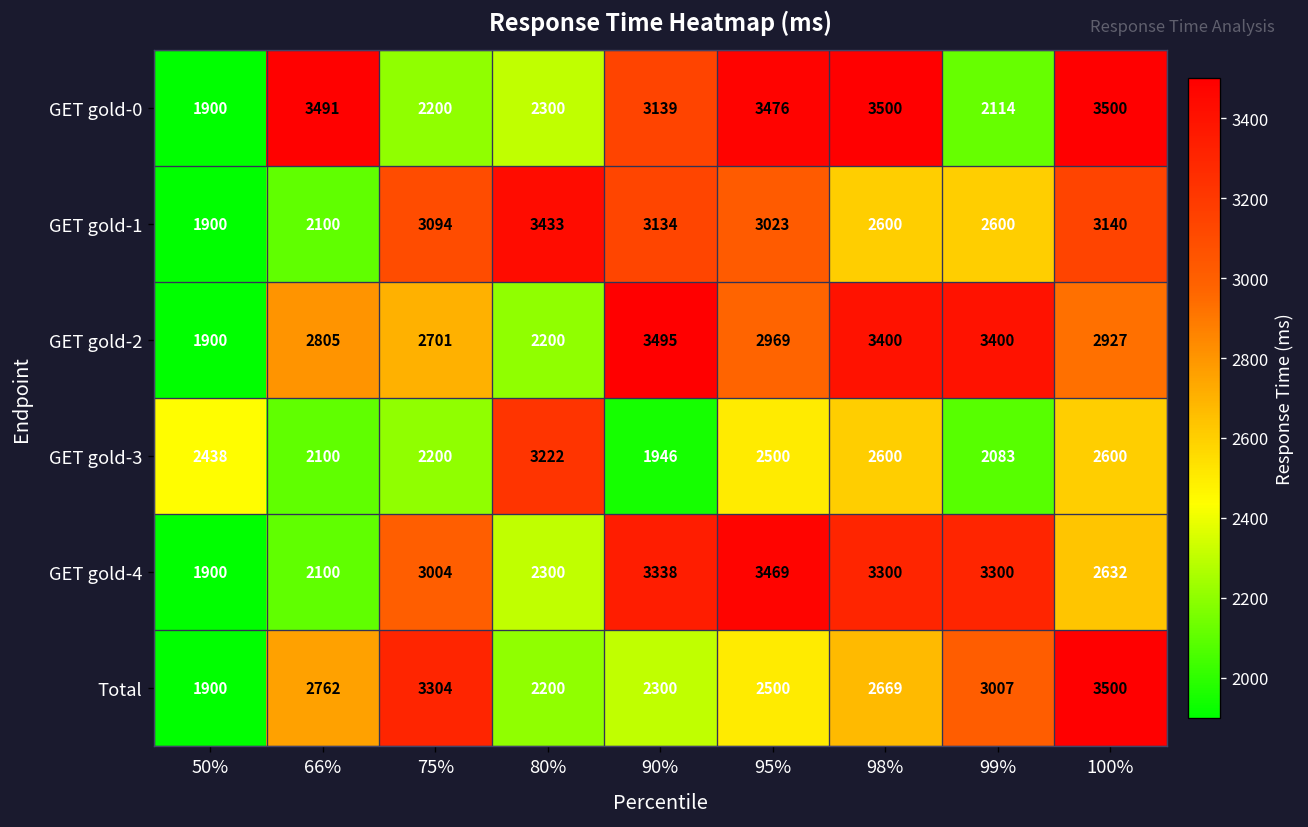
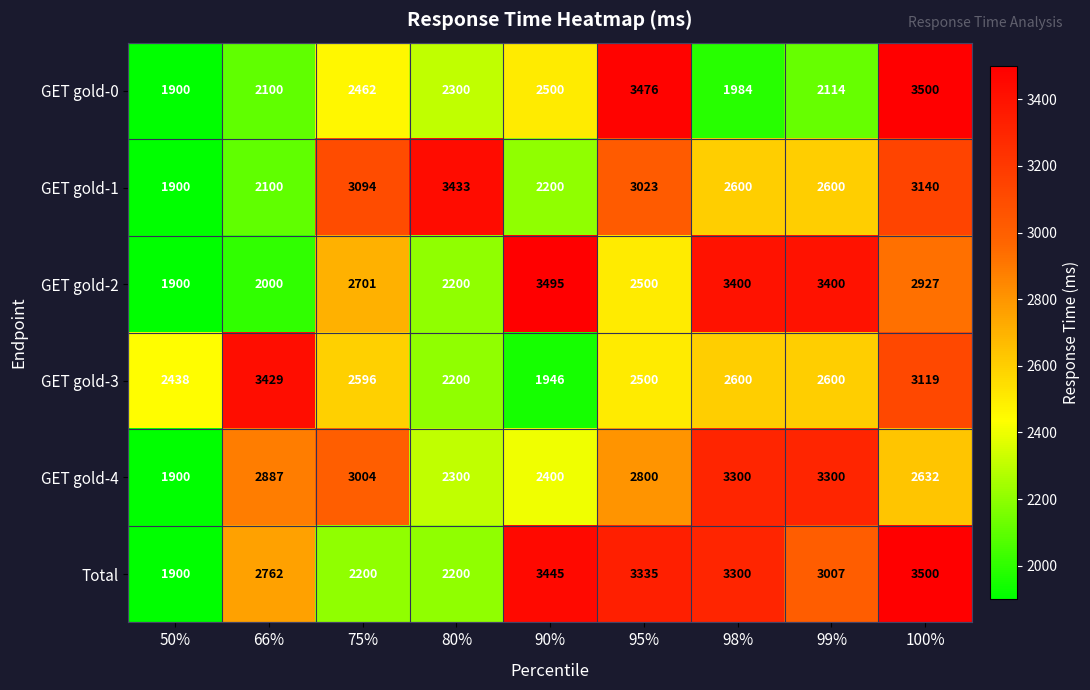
  {
    "GET gold-0": {
      "50%": 1900,
-     "66%": 3491,
-     "75%": 2200,
+     "66%": 2100,
+     "75%": 2462,
      "80%": 2300,
-     "90%": 3139,
+     "90%": 2500,
      "95%": 3476,
-     "98%": 3500,
+     "98%": 1984,
      "99%": 2114,
      "100%": 3500
    },
    "GET gold-1": {
      "50%": 1900,
      "66%": 2100,
      "75%": 3094,
      "80%": 3433,
-     "90%": 3134,
+     "90%": 2200,
      "95%": 3023,
      "98%": 2600,
      "99%": 2600,
      "100%": 3140
    },
    "GET gold-2": {
      "50%": 1900,
-     "66%": 2805,
+     "66%": 2000,
      "75%": 2701,
      "80%": 2200,
      "90%": 3495,
-     "95%": 2969,
+     "95%": 2500,
      "98%": 3400,
      "99%": 3400,
      "100%": 2927
    },
    "GET gold-3": {
      "50%": 2438,
-     "66%": 2100,
-     "75%": 2200,
-     "80%": 3222,
+     "66%": 3429,
+     "75%": 2596,
+     "80%": 2200,
      "90%": 1946,
      "95%": 2500,
      "98%": 2600,
-     "99%": 2083,
-     "100%": 2600
+     "99%": 2600,
+     "100%": 3119
    },
    "GET gold-4": {
      "50%": 1900,
-     "66%": 2100,
+     "66%": 2887,
      "75%": 3004,
      "80%": 2300,
-     "90%": 3338,
-     "95%": 3469,
+     "90%": 2400,
+     "95%": 2800,
      "98%": 3300,
      "99%": 3300,
      "100%": 2632
    },
    "Total": {
      "50%": 1900,
      "66%": 2762,
-     "75%": 3304,
+     "75%": 2200,
      "80%": 2200,
-     "90%": 2300,
-     "95%": 2500,
-     "98%": 2669,
+     "90%": 3445,
+     "95%": 3335,
+     "98%": 3300,
      "99%": 3007,
      "100%": 3500
    }
  }
